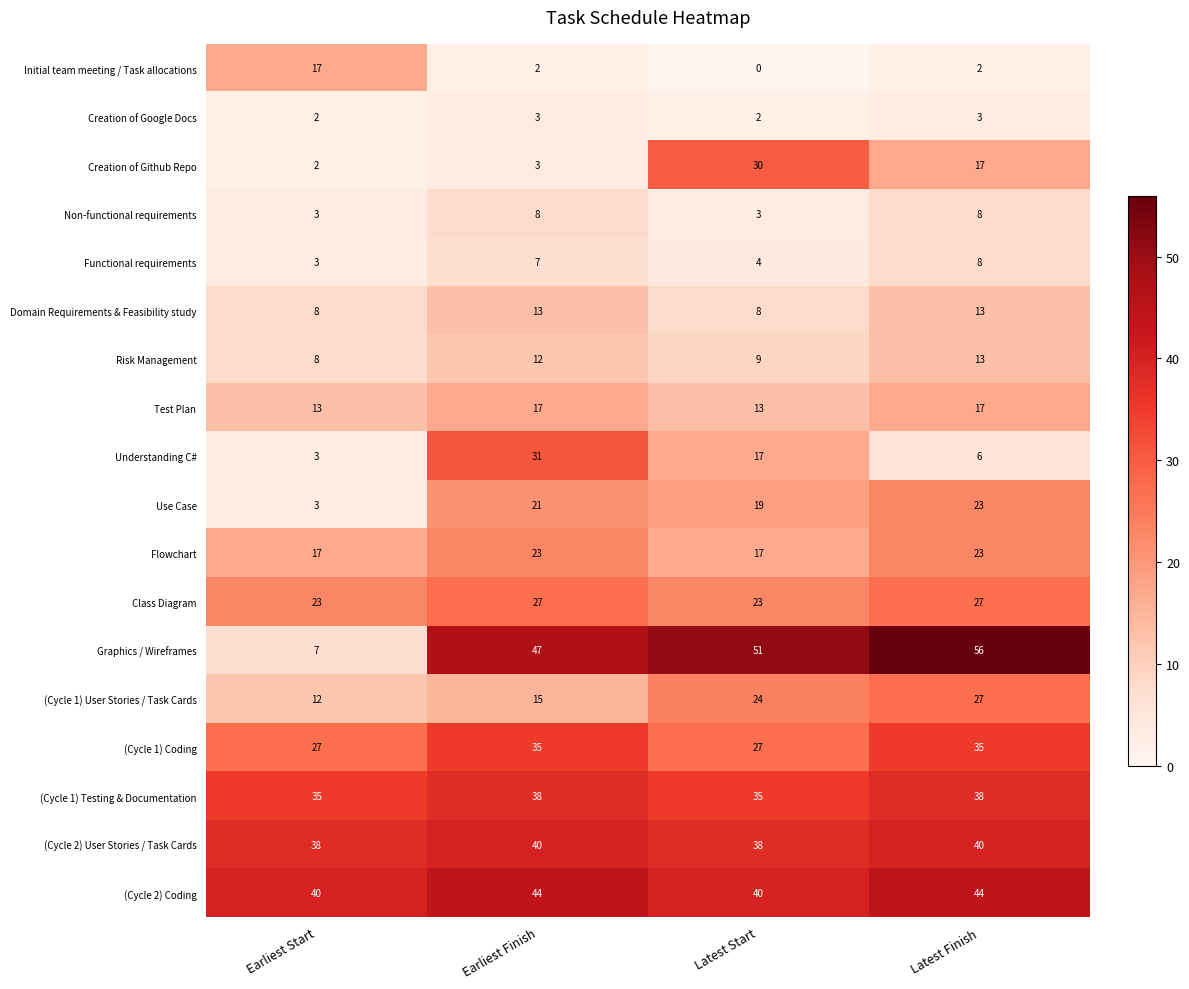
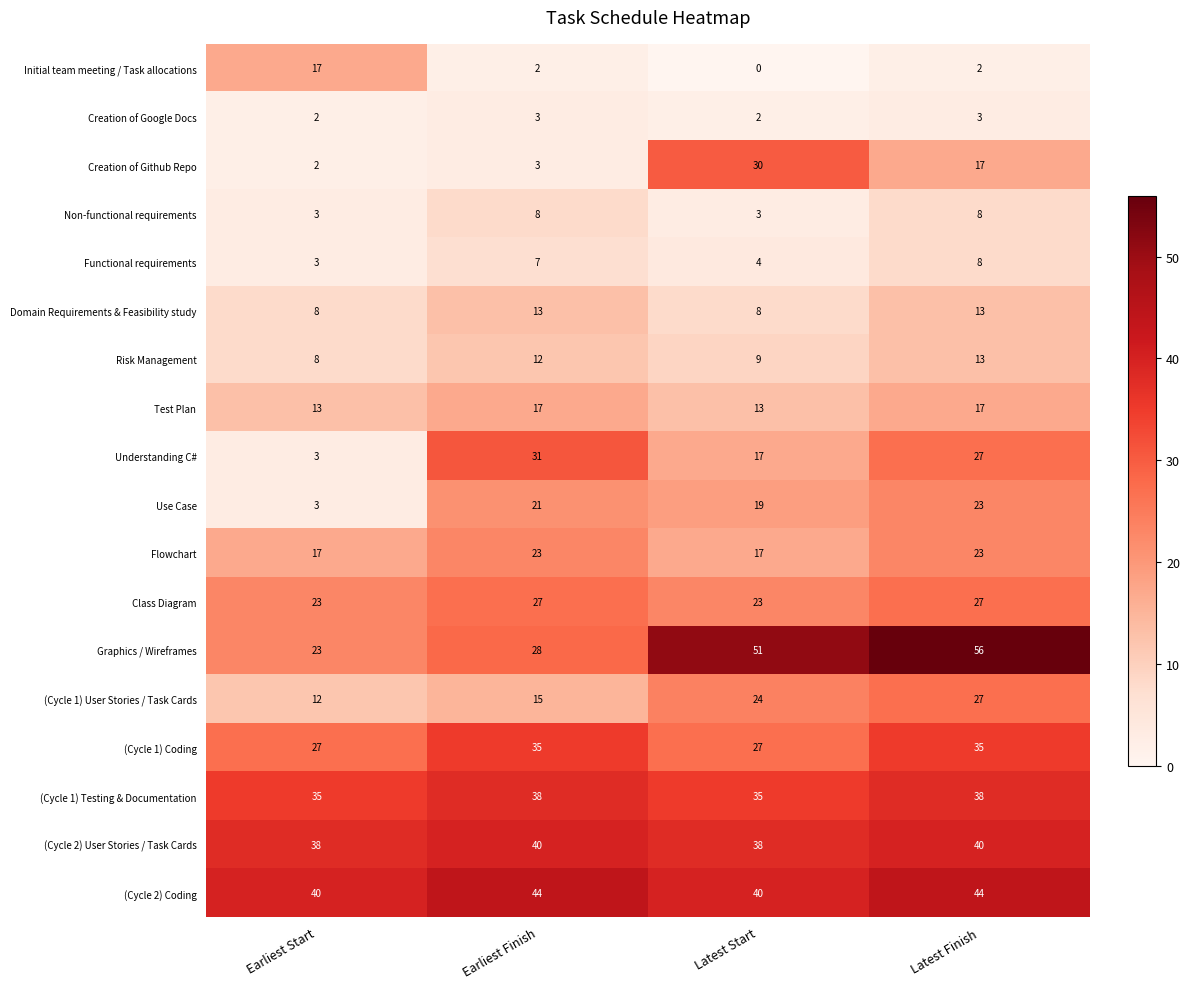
  {
    "Initial team meeting / Task allocations": {
      "Earliest Start": 17,
      "Earliest Finish": 2,
      "Latest Start": 0,
      "Latest Finish": 2
    },
    "Creation of Google Docs": {
      "Earliest Start": 2,
      "Earliest Finish": 3,
      "Latest Start": 2,
      "Latest Finish": 3
    },
    "Creation of Github Repo": {
      "Earliest Start": 2,
      "Earliest Finish": 3,
      "Latest Start": 30,
      "Latest Finish": 17
    },
    "Non-functional requirements": {
      "Earliest Start": 3,
      "Earliest Finish": 8,
      "Latest Start": 3,
      "Latest Finish": 8
    },
    "Functional requirements": {
      "Earliest Start": 3,
      "Earliest Finish": 7,
      "Latest Start": 4,
      "Latest Finish": 8
    },
    "Domain Requirements & Feasibility study": {
      "Earliest Start": 8,
      "Earliest Finish": 13,
      "Latest Start": 8,
      "Latest Finish": 13
    },
    "Risk Management": {
      "Earliest Start": 8,
      "Earliest Finish": 12,
      "Latest Start": 9,
      "Latest Finish": 13
    },
    "Test Plan": {
      "Earliest Start": 13,
      "Earliest Finish": 17,
      "Latest Start": 13,
      "Latest Finish": 17
    },
    "Understanding C#": {
      "Earliest Start": 3,
      "Earliest Finish": 31,
      "Latest Start": 17,
-     "Latest Finish": 6
+     "Latest Finish": 27
    },
    "Use Case": {
      "Earliest Start": 3,
      "Earliest Finish": 21,
      "Latest Start": 19,
      "Latest Finish": 23
    },
    "Flowchart": {
      "Earliest Start": 17,
      "Earliest Finish": 23,
      "Latest Start": 17,
      "Latest Finish": 23
    },
    "Class Diagram": {
      "Earliest Start": 23,
      "Earliest Finish": 27,
      "Latest Start": 23,
      "Latest Finish": 27
    },
    "Graphics / Wireframes": {
-     "Earliest Start": 7,
-     "Earliest Finish": 47,
+     "Earliest Start": 23,
+     "Earliest Finish": 28,
      "Latest Start": 51,
      "Latest Finish": 56
    },
    "(Cycle 1) User Stories / Task Cards": {
      "Earliest Start": 12,
      "Earliest Finish": 15,
      "Latest Start": 24,
      "Latest Finish": 27
    },
    "(Cycle 1) Coding": {
      "Earliest Start": 27,
      "Earliest Finish": 35,
      "Latest Start": 27,
      "Latest Finish": 35
    },
    "(Cycle 1) Testing & Documentation": {
      "Earliest Start": 35,
      "Earliest Finish": 38,
      "Latest Start": 35,
      "Latest Finish": 38
    },
    "(Cycle 2) User Stories / Task Cards": {
      "Earliest Start": 38,
      "Earliest Finish": 40,
      "Latest Start": 38,
      "Latest Finish": 40
    },
    "(Cycle 2) Coding": {
      "Earliest Start": 40,
      "Earliest Finish": 44,
      "Latest Start": 40,
      "Latest Finish": 44
    }
  }
